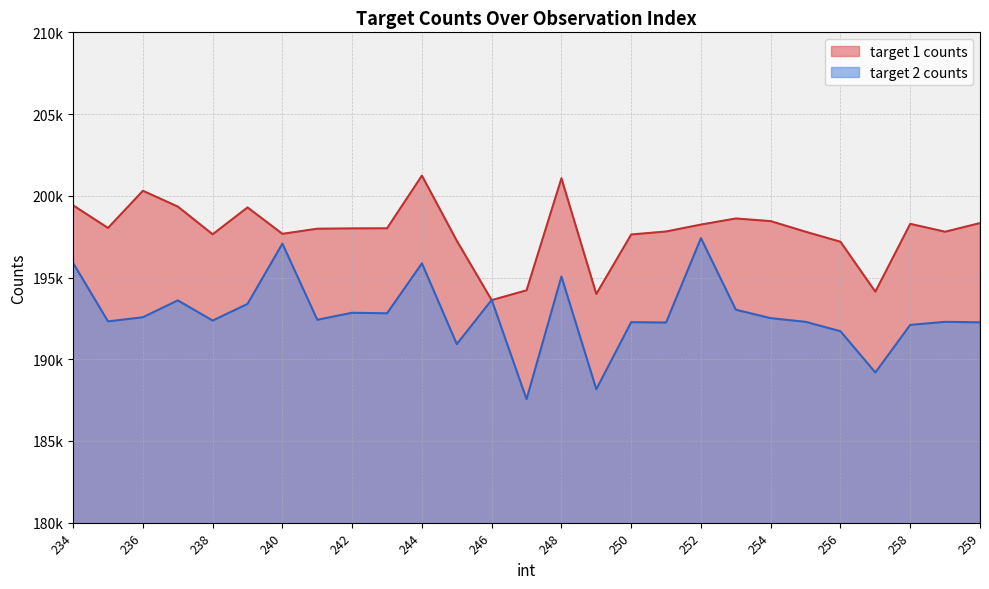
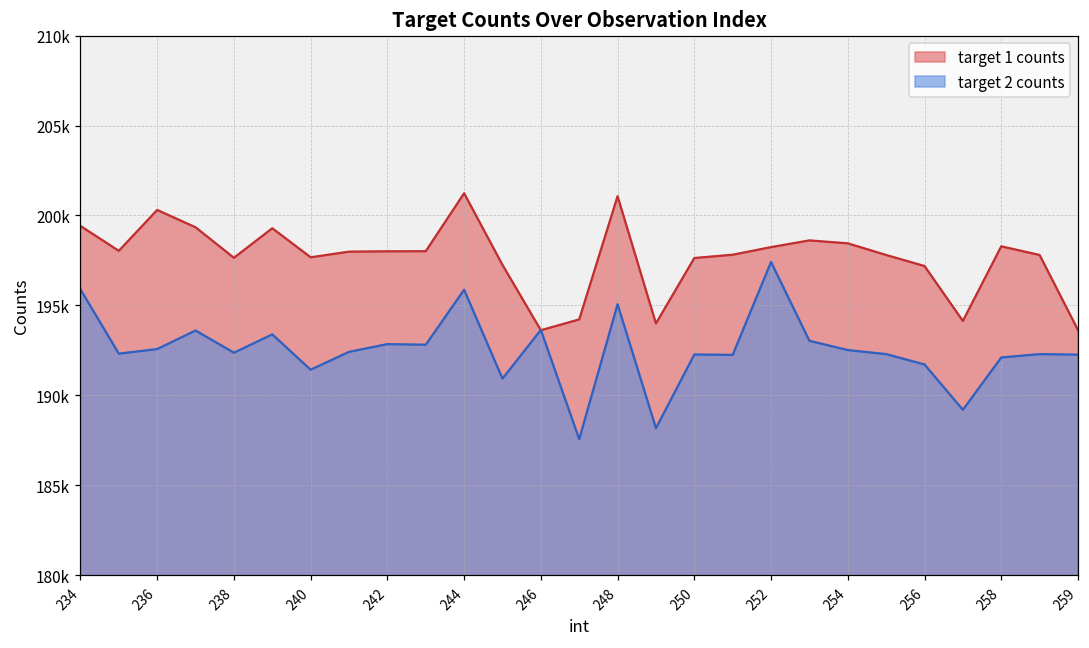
  {
    "target 1 counts": {
      "234": 199400,
      "236": 200300,
      "238": 197600,
      "240": 197700,
      "242": 198000,
      "244": 201200,
      "248": 201100,
      "250": 197600,
      "252": 198200,
      "254": 198400,
      "256": 197200,
      "258": 198300,
-     "259": 198300
+     "259": 193600
    },
    "target 2 counts": {
      "234": 195900,
      "236": 192600,
      "238": 192400,
-     "240": 197100,
+     "240": 191400,
      "242": 192800,
      "244": 195900,
      "248": 195100,
      "250": 192300,
      "252": 197400,
      "254": 192500,
      "256": 191700,
      "258": 192100,
      "259": 192300
    }
  }
